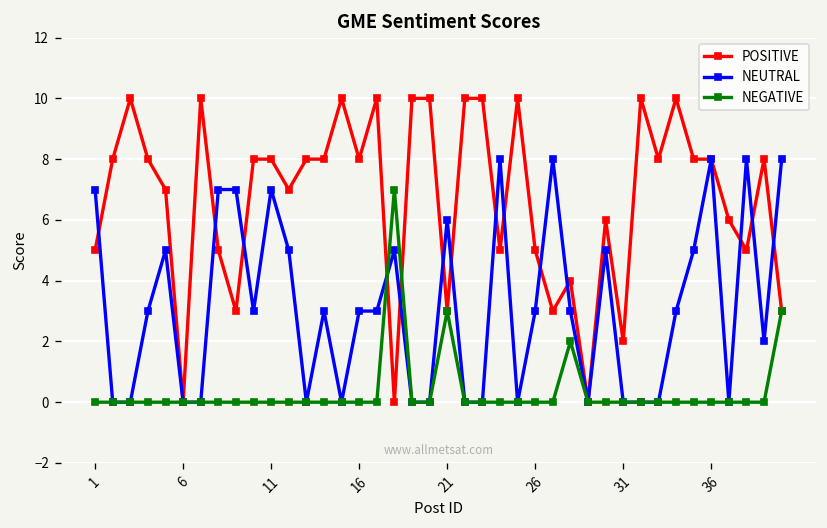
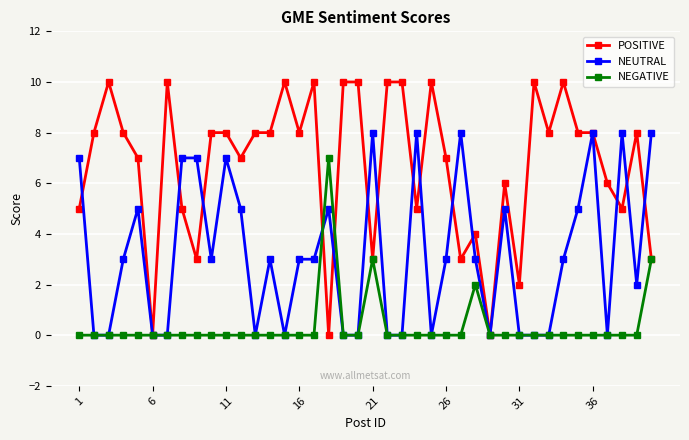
  {
    "POSITIVE": {
      "1": 5,
      "11": 8,
      "16": 8,
-     "26": 5,
+     "26": 7,
      "31": 2
    },
    "NEUTRAL": {
      "1": 7,
      "11": 7,
      "16": 3,
-     "21": 6,
+     "21": 8,
      "26": 3
    },
    "NEGATIVE": {
      "1": 0,
      "11": 0,
      "16": 0,
      "26": 0,
      "36": 0
    }
  }
